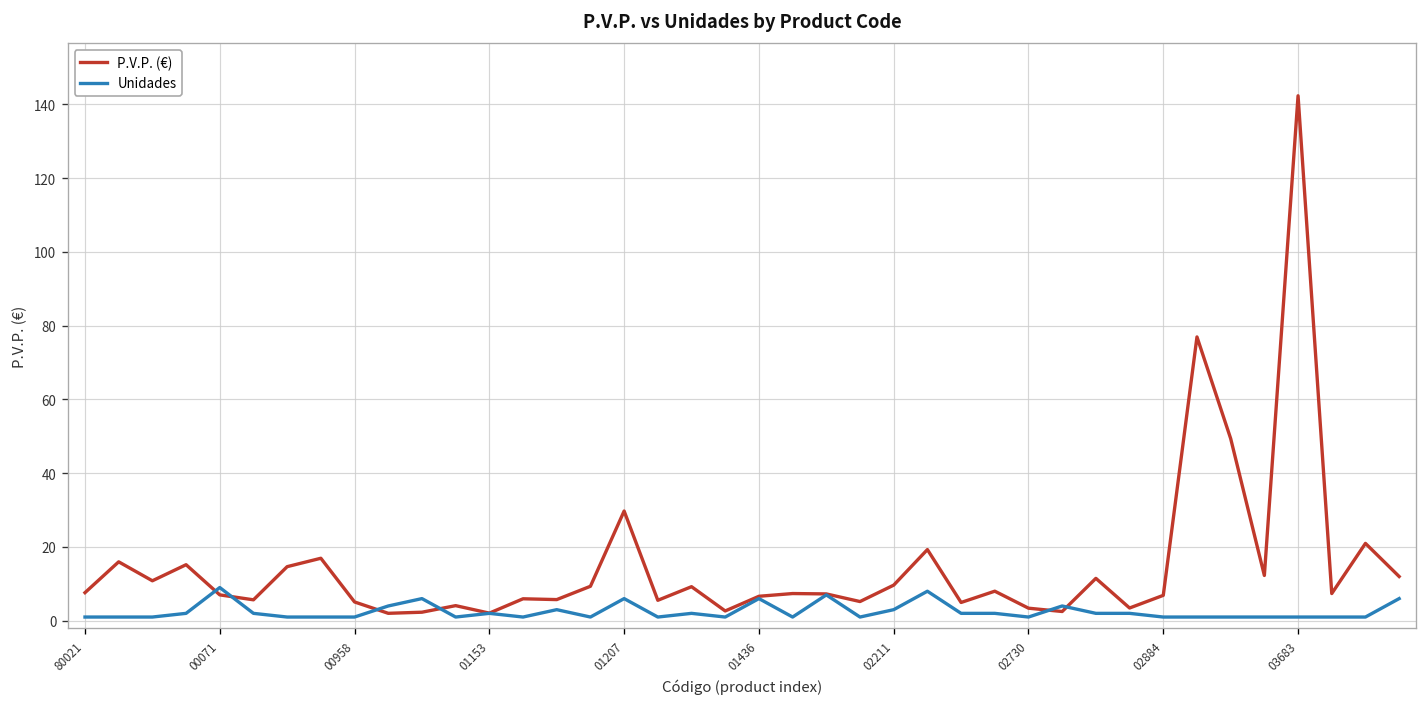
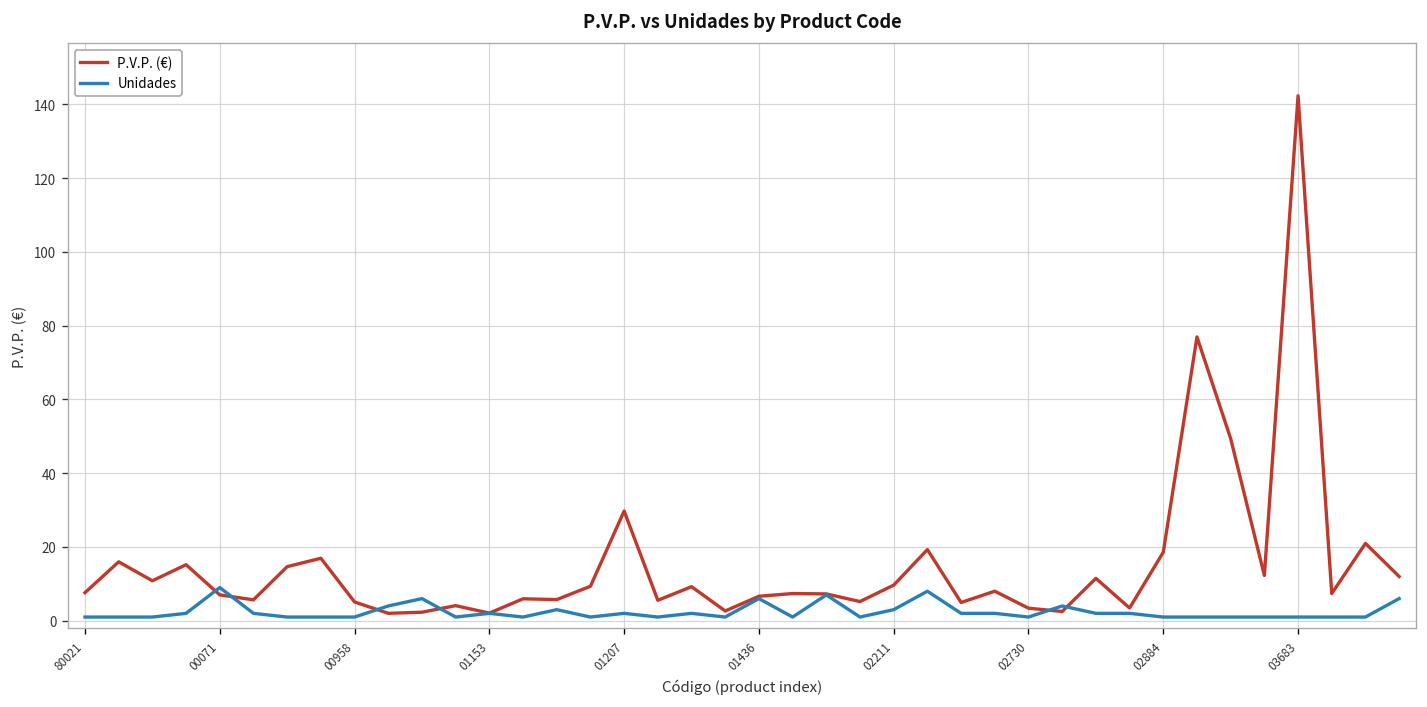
  {
    "P.V.P. (€)": {
      "80021": 8,
      "00071": 7,
      "00958": 5,
      "01207": 30,
      "02211": 10,
      "02730": 3,
-     "02884": 7,
+     "02884": 19,
      "03683": 142
    },
    "Unidades": {
      "80021": 1,
      "00071": 9,
      "00958": 1,
-     "01207": 6,
+     "01207": 2,
      "02211": 3,
      "02730": 1,
      "02884": 1,
      "03683": 1
    }
  }
